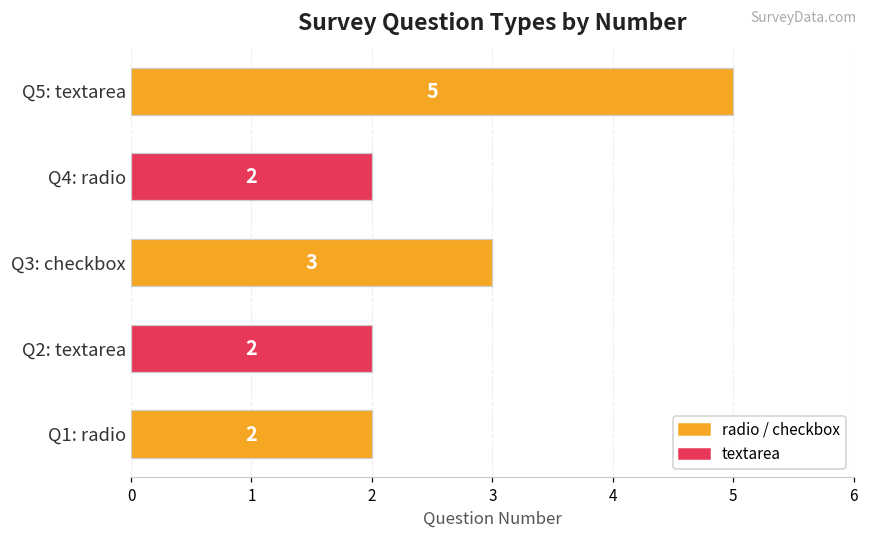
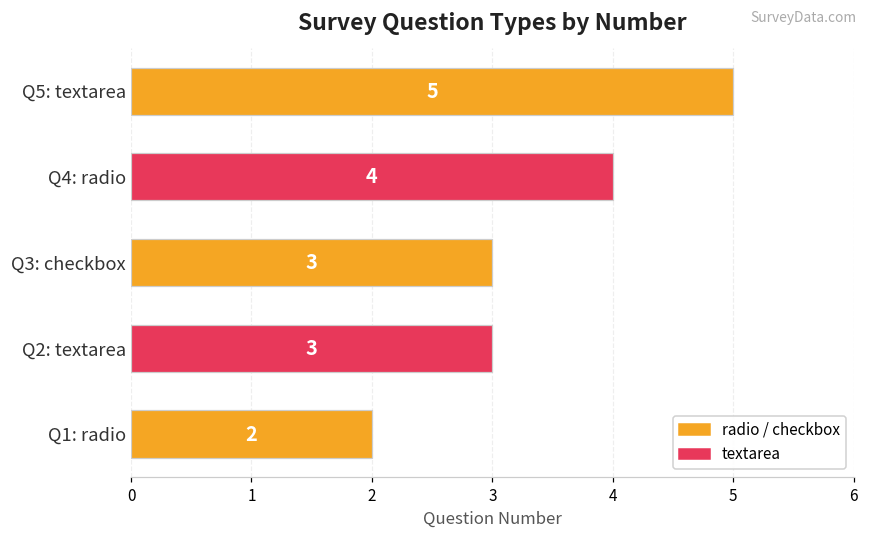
  {
    "Q5: textarea": 5,
-   "Q4: radio": 2,
+   "Q4: radio": 4,
    "Q3: checkbox": 3,
-   "Q2: textarea": 2,
+   "Q2: textarea": 3,
    "Q1: radio": 2
  }
